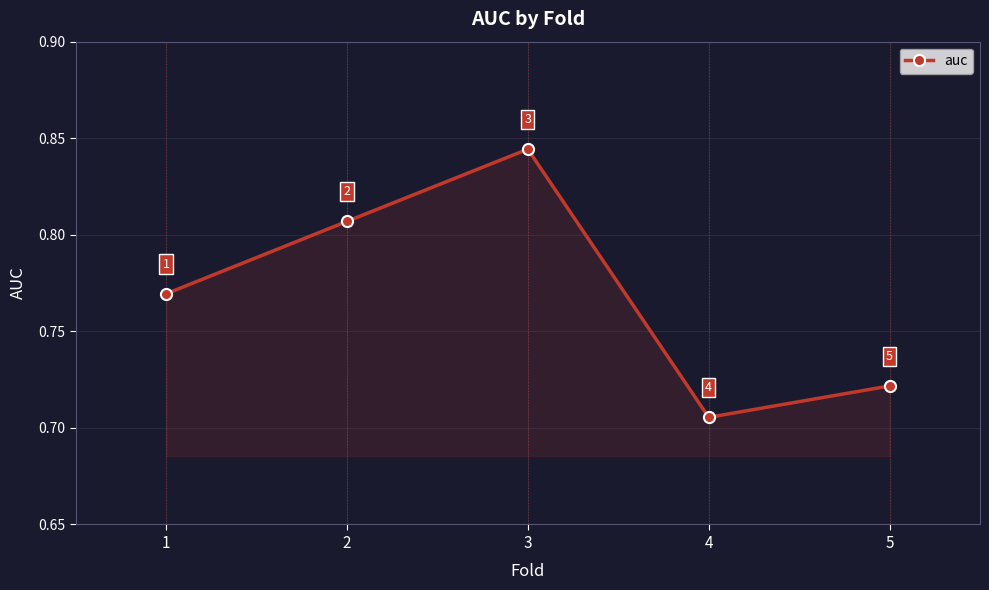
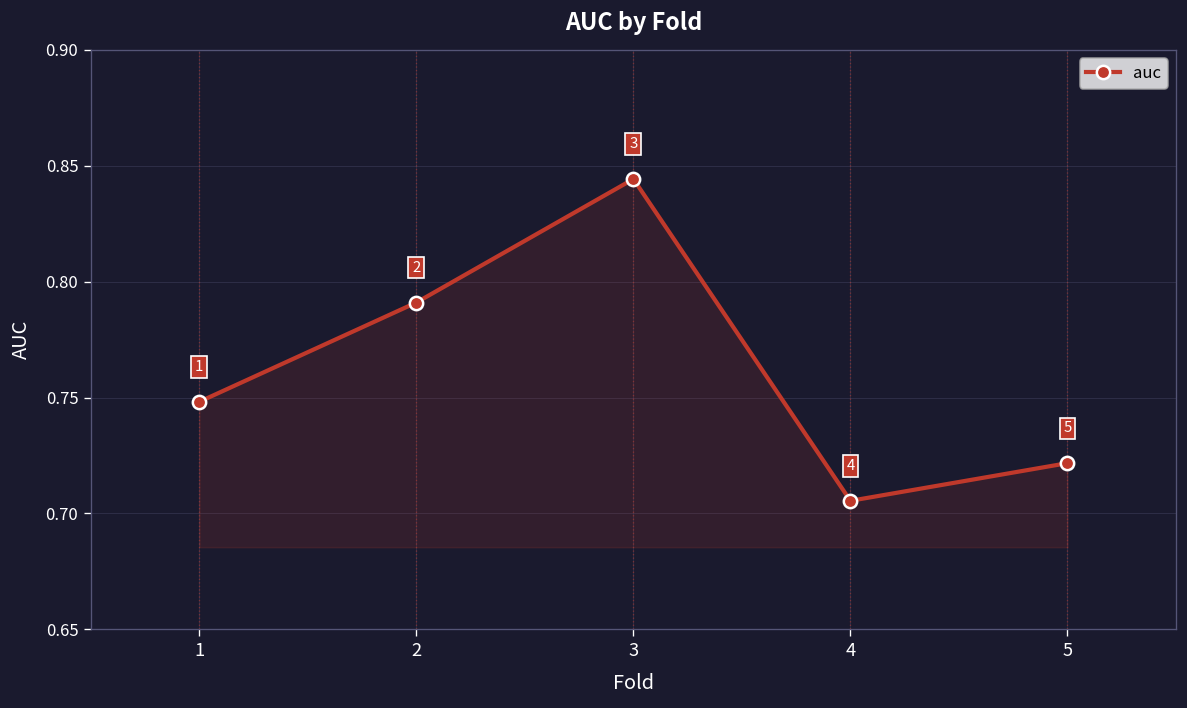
  {
-   "1": 0.769,
-   "2": 0.807
+   "1": 0.748,
+   "2": 0.791
  }
